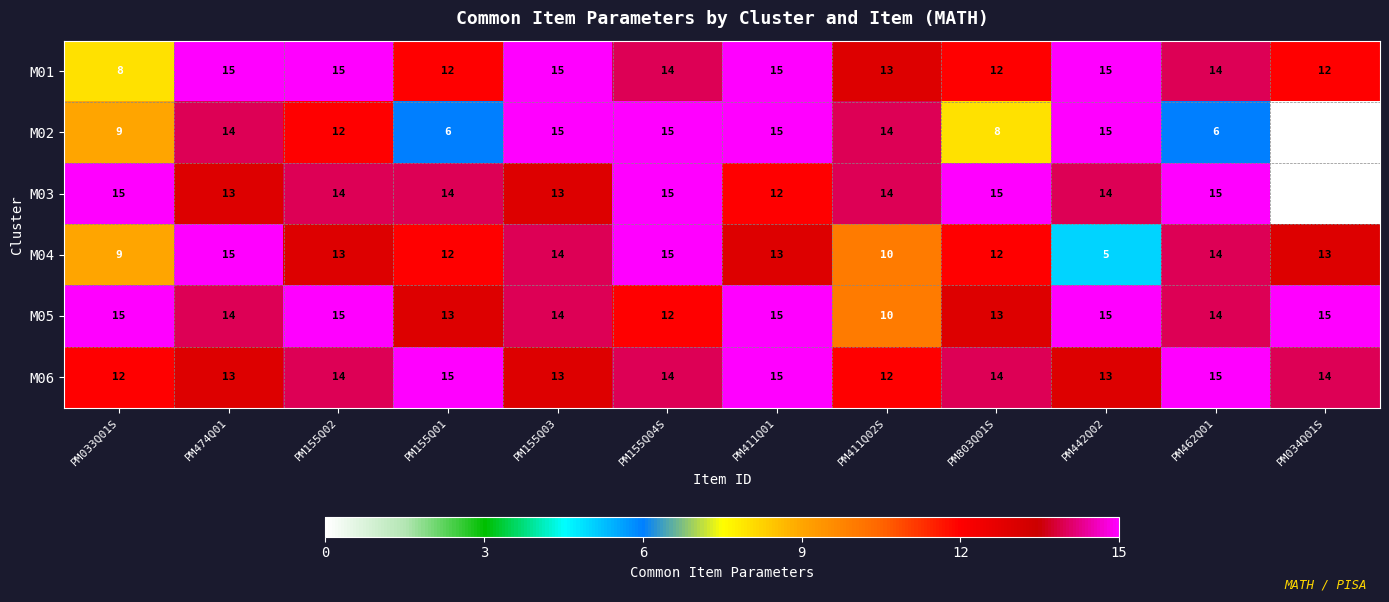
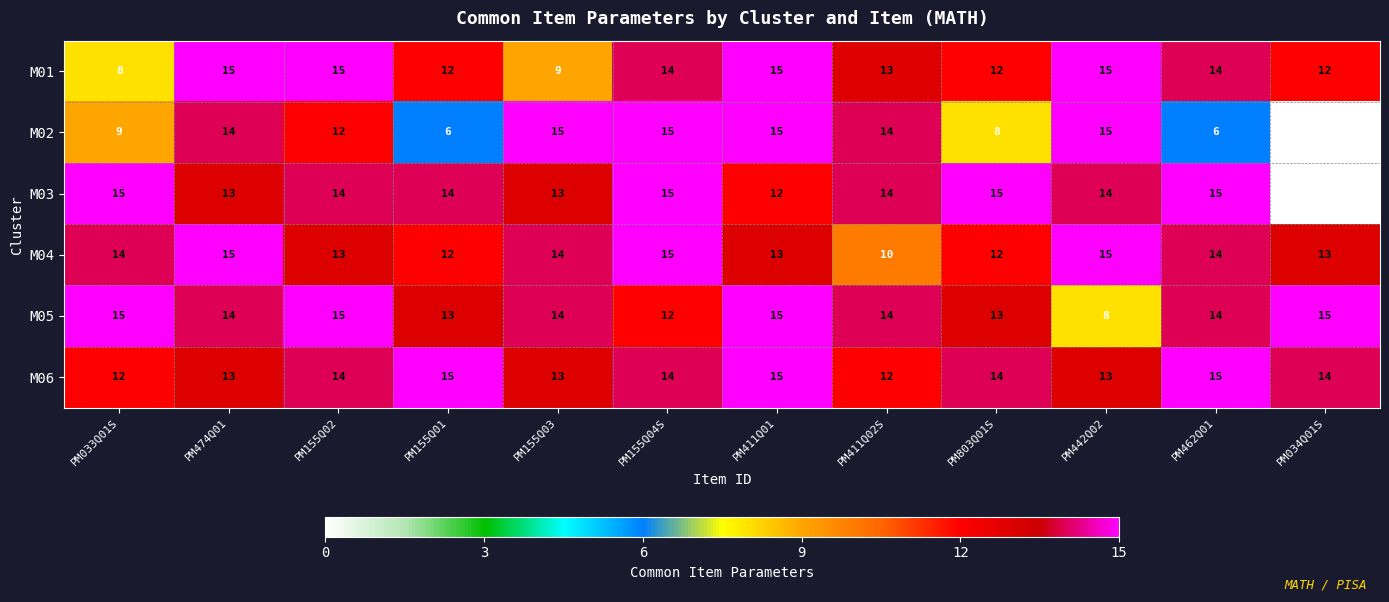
  {
    "M01": {
      "PM033Q01S": 8,
      "PM474Q01": 15,
      "PM155Q02": 15,
      "PM155Q01": 12,
-     "PM155Q03": 15,
+     "PM155Q03": 9,
      "PM155Q04S": 14,
      "PM411Q01": 15,
      "PM411Q02S": 13,
      "PM803Q01S": 12,
      "PM442Q02": 15,
      "PM462Q01": 14,
      "PM034Q01S": 12
    },
    "M02": {
      "PM033Q01S": 9,
      "PM474Q01": 14,
      "PM155Q02": 12,
      "PM155Q01": 6,
      "PM155Q03": 15,
      "PM155Q04S": 15,
      "PM411Q01": 15,
      "PM411Q02S": 14,
      "PM803Q01S": 8,
      "PM442Q02": 15,
      "PM462Q01": 6
    },
    "M03": {
      "PM033Q01S": 15,
      "PM474Q01": 13,
      "PM155Q02": 14,
      "PM155Q01": 14,
      "PM155Q03": 13,
      "PM155Q04S": 15,
      "PM411Q01": 12,
      "PM411Q02S": 14,
      "PM803Q01S": 15,
      "PM442Q02": 14,
      "PM462Q01": 15
    },
    "M04": {
-     "PM033Q01S": 9,
+     "PM033Q01S": 14,
      "PM474Q01": 15,
      "PM155Q02": 13,
      "PM155Q01": 12,
      "PM155Q03": 14,
      "PM155Q04S": 15,
      "PM411Q01": 13,
      "PM411Q02S": 10,
      "PM803Q01S": 12,
-     "PM442Q02": 5,
+     "PM442Q02": 15,
      "PM462Q01": 14,
      "PM034Q01S": 13
    },
    "M05": {
      "PM033Q01S": 15,
      "PM474Q01": 14,
      "PM155Q02": 15,
      "PM155Q01": 13,
      "PM155Q03": 14,
      "PM155Q04S": 12,
      "PM411Q01": 15,
-     "PM411Q02S": 10,
+     "PM411Q02S": 14,
      "PM803Q01S": 13,
-     "PM442Q02": 15,
+     "PM442Q02": 8,
      "PM462Q01": 14,
      "PM034Q01S": 15
    },
    "M06": {
      "PM033Q01S": 12,
      "PM474Q01": 13,
      "PM155Q02": 14,
      "PM155Q01": 15,
      "PM155Q03": 13,
      "PM155Q04S": 14,
      "PM411Q01": 15,
      "PM411Q02S": 12,
      "PM803Q01S": 14,
      "PM442Q02": 13,
      "PM462Q01": 15,
      "PM034Q01S": 14
    }
  }
